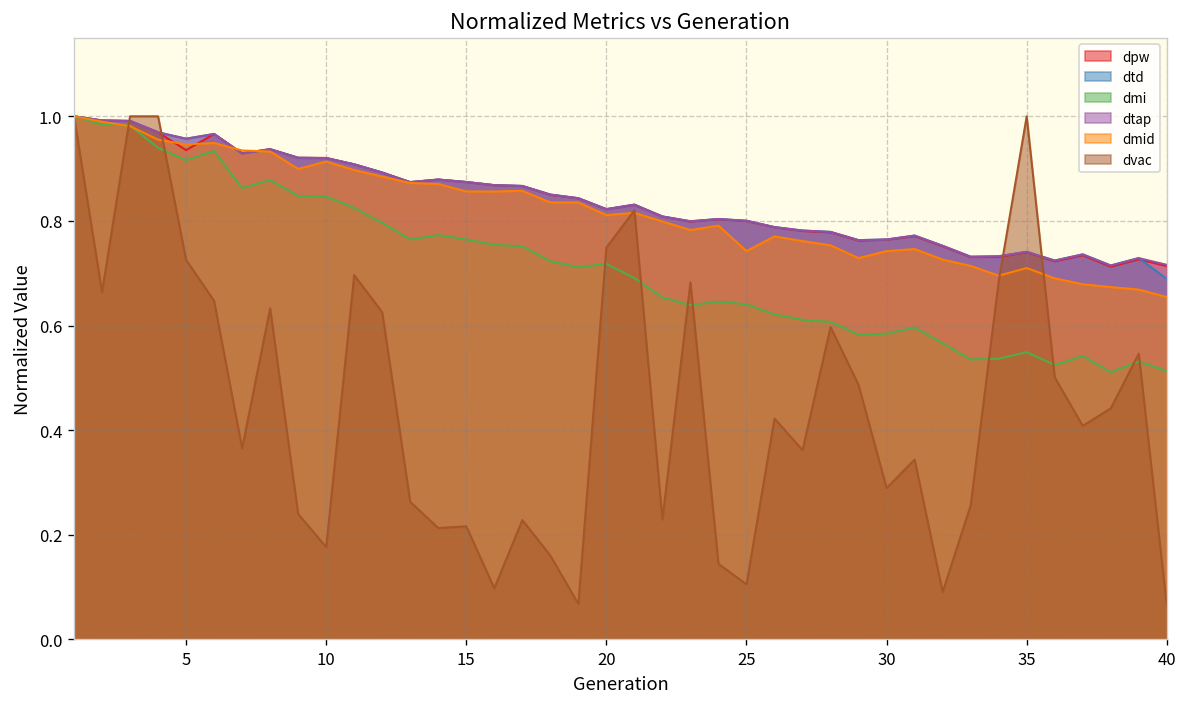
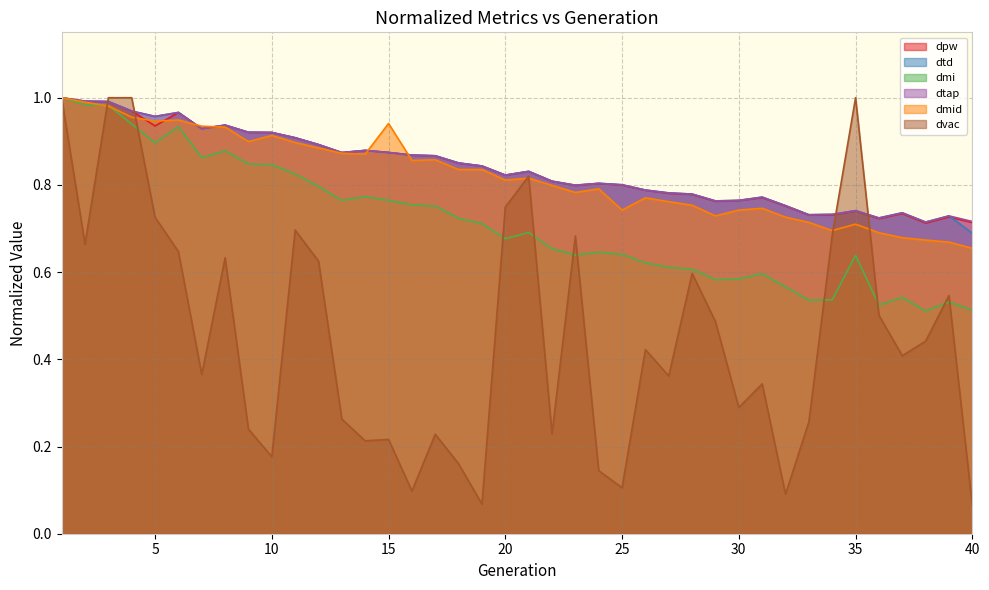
  {
    "dpw": {
      "5": 0.94
    },
    "dtd": {
      "40": 0.69
    },
    "dmi": {
-     "5": 0.92,
+     "5": 0.90,
      "10": 0.85,
      "15": 0.76,
-     "20": 0.72,
+     "20": 0.68,
      "25": 0.64,
      "30": 0.58,
-     "35": 0.55,
+     "35": 0.64,
      "40": 0.51
    },
    "dmid": {
      "5": 0.95,
      "10": 0.91,
-     "15": 0.86,
+     "15": 0.94,
      "20": 0.81,
      "25": 0.74,
      "30": 0.74,
      "35": 0.71,
      "40": 0.65
    },
    "dvac": {
      "5": 0.73,
      "10": 0.18,
      "15": 0.22,
      "20": 0.75,
      "25": 0.11,
      "30": 0.29,
      "35": 1.00,
      "40": 0.06
    }
  }
